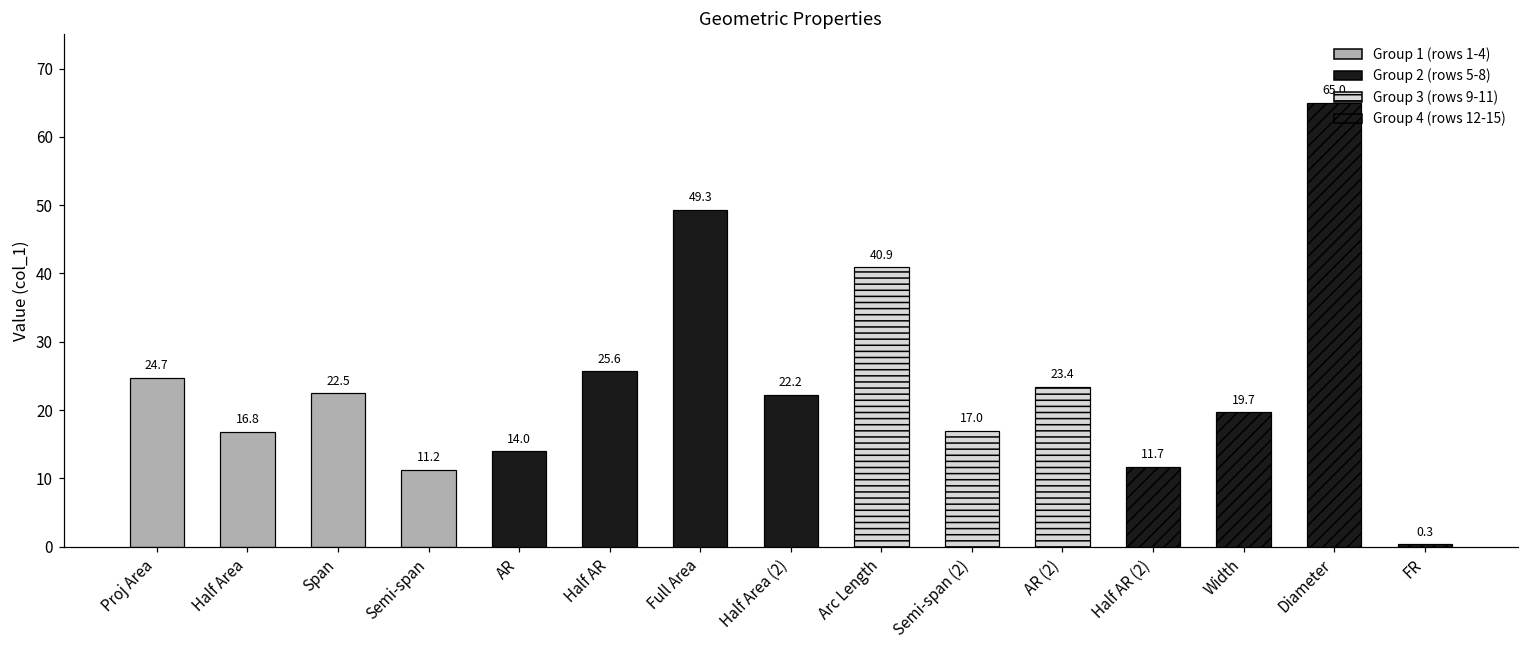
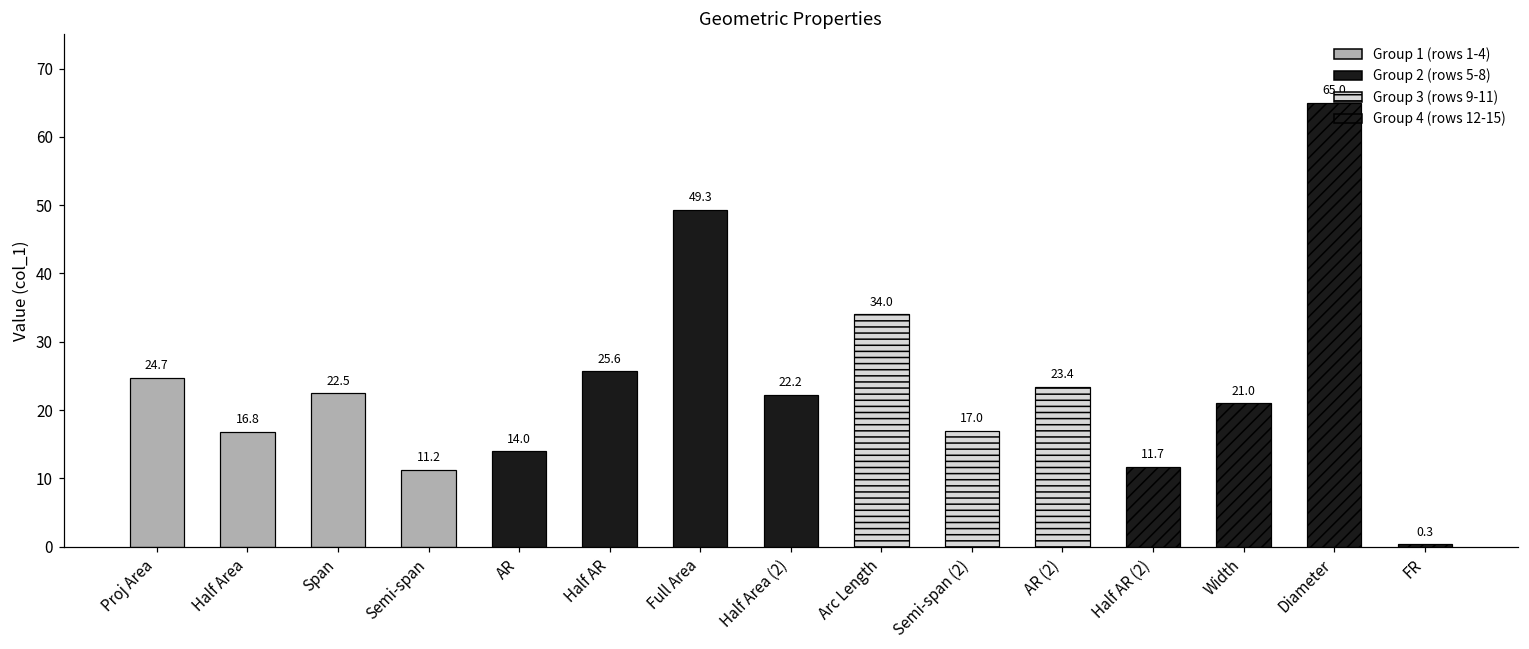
  {
    "Proj Area": 24.7,
    "Half Area": 16.8,
    "Span": 22.5,
    "Semi-span": 11.2,
    "AR": 14.0,
    "Half AR": 25.6,
    "Full Area": 49.3,
    "Half Area (2)": 22.2,
-   "Arc Length": 40.9,
+   "Arc Length": 34.0,
    "Semi-span (2)": 17.0,
    "AR (2)": 23.4,
    "Half AR (2)": 11.7,
-   "Width": 19.7,
+   "Width": 21.0,
    "Diameter": 65.0,
    "FR": 0.3
  }
